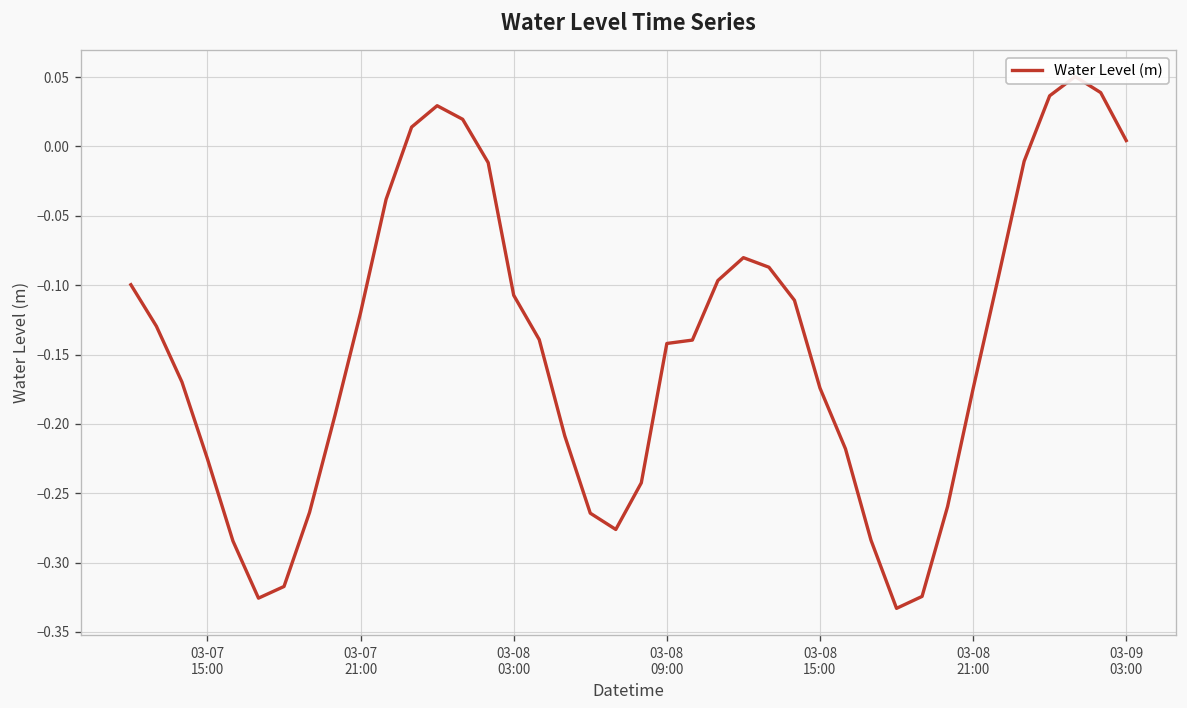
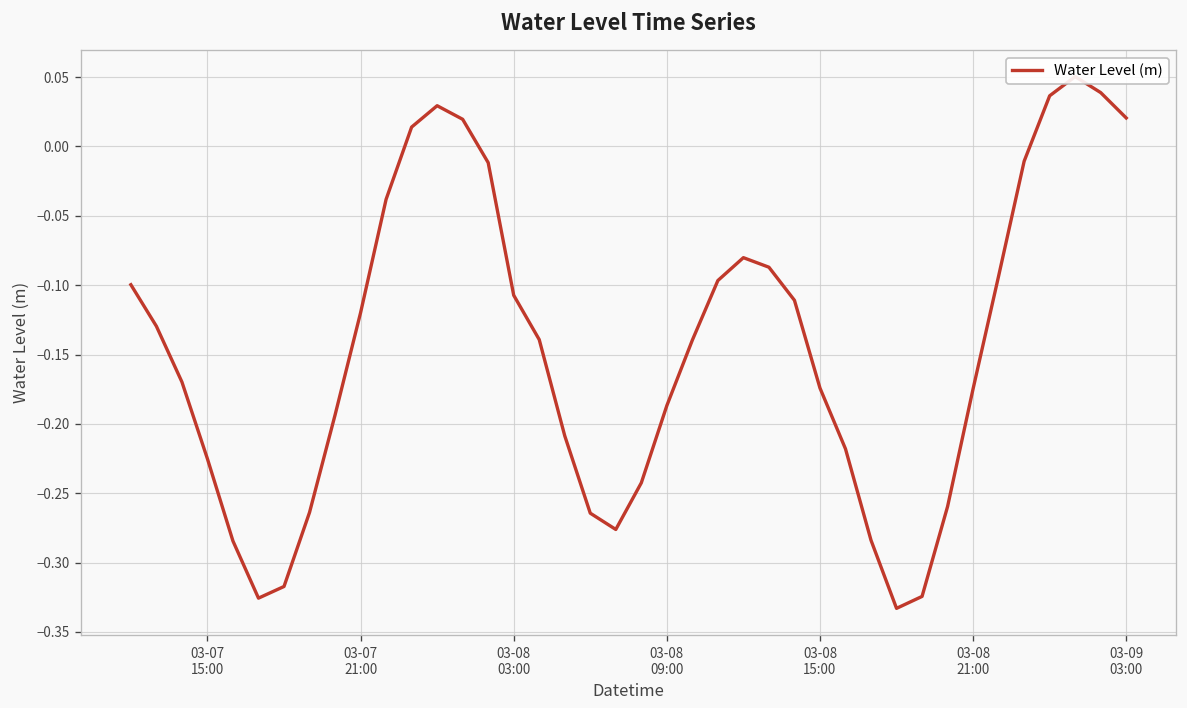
  {
    "03-07 15:00": -0.225,
    "03-07 21:00": -0.120,
    "03-08 03:00": -0.107,
-   "03-08 09:00": -0.142,
+   "03-08 09:00": -0.187,
    "03-08 15:00": -0.174,
    "03-08 21:00": -0.175,
-   "03-09 03:00": 0.004
+   "03-09 03:00": 0.021
  }
